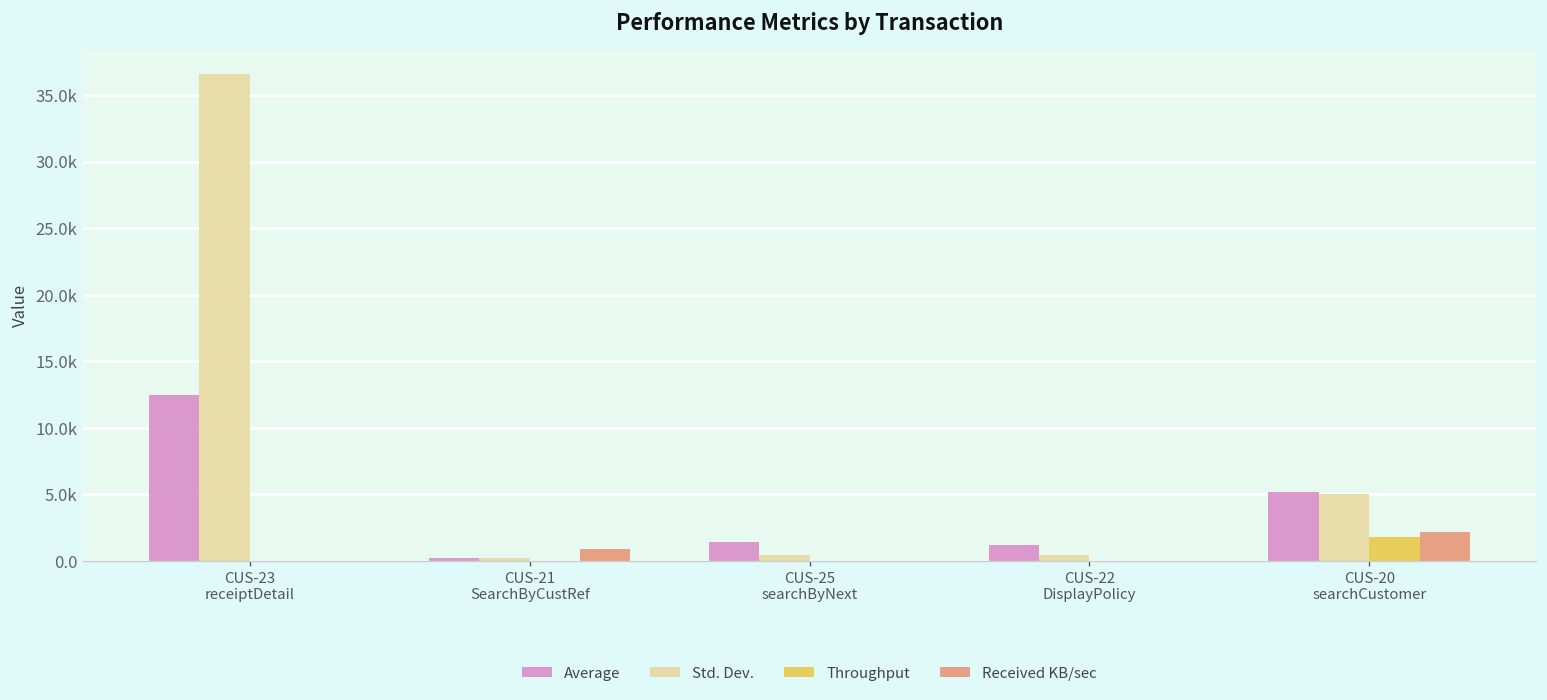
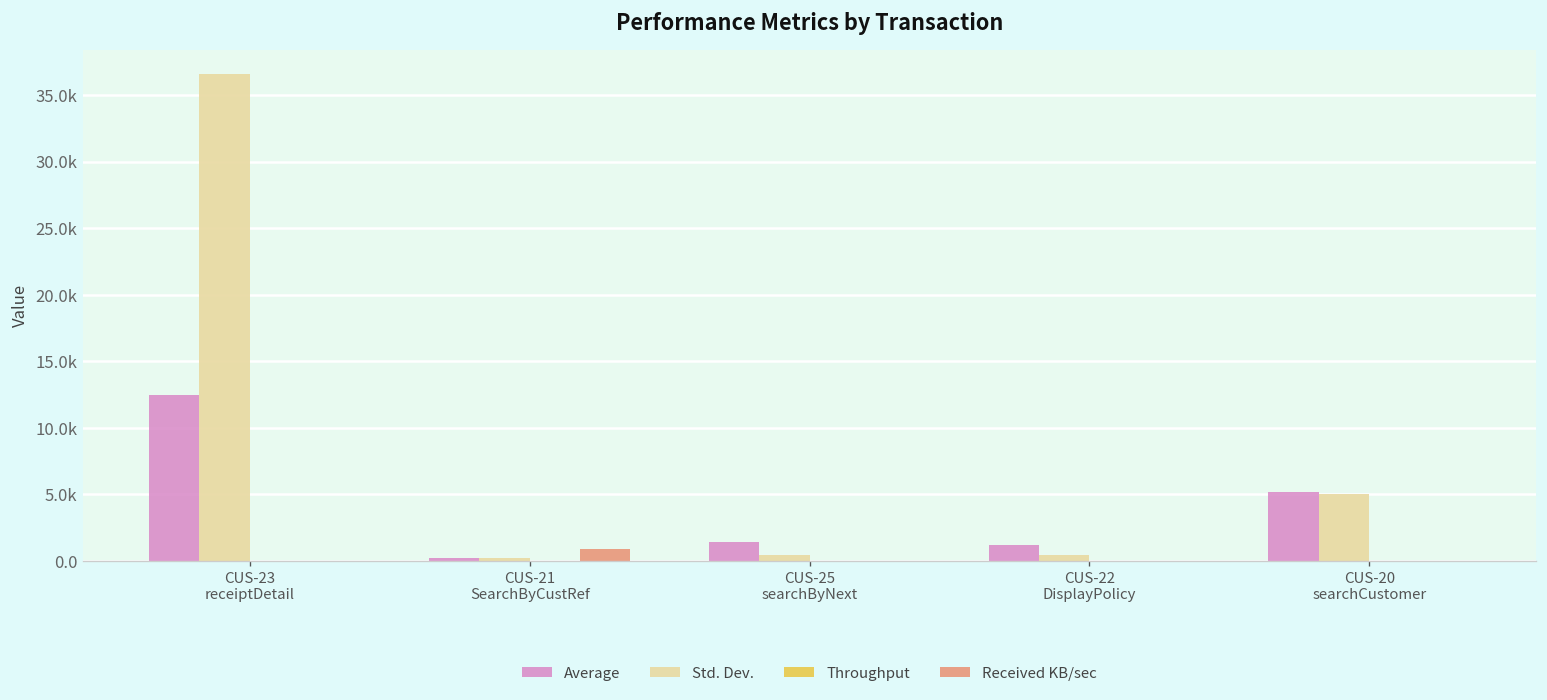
  {
    "Average": {
      "CUS-23 receiptDetail": 12500,
      "CUS-25 searchByNext": 1500,
      "CUS-22 DisplayPolicy": 1200,
      "CUS-20 searchCustomer": 5200
    },
    "Std. Dev.": {
      "CUS-23 receiptDetail": 36600,
      "CUS-25 searchByNext": 500,
      "CUS-22 DisplayPolicy": 400,
      "CUS-20 searchCustomer": 5000
    },
    "Throughput": {
-     "CUS-20 searchCustomer": 1800
+     "CUS-20 searchCustomer": 0
    },
    "Received KB/sec": {
      "CUS-21 SearchByCustRef": 900,
-     "CUS-20 searchCustomer": 2100
+     "CUS-20 searchCustomer": 0
    }
  }
